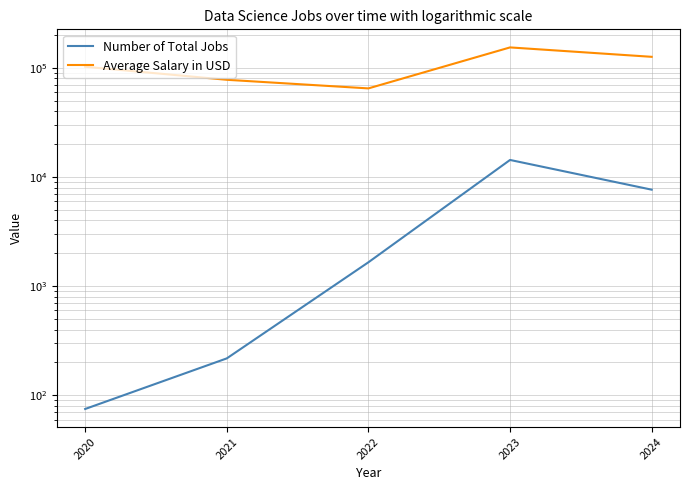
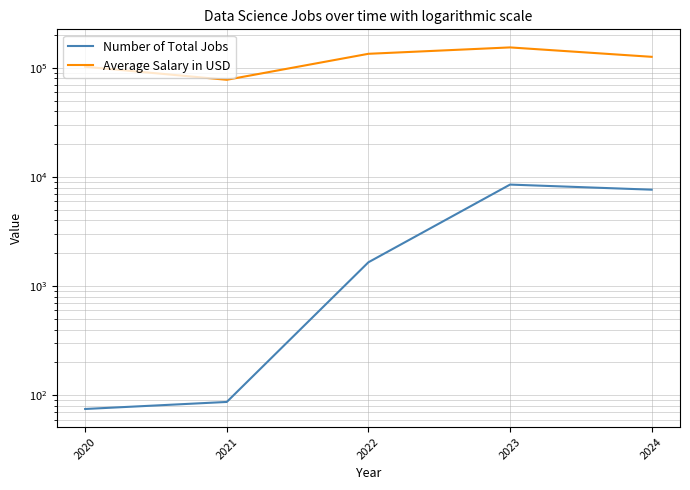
  {
    "Number of Total Jobs": {
      "2020": 80,
-     "2021": 220,
+     "2021": 90,
      "2022": 1700,
-     "2023": 14000,
+     "2023": 9000,
      "2024": 8000
    },
    "Average Salary in USD": {
      "2021": 80000,
-     "2022": 60000,
+     "2022": 130000,
      "2023": 150000,
      "2024": 130000
    }
  }
